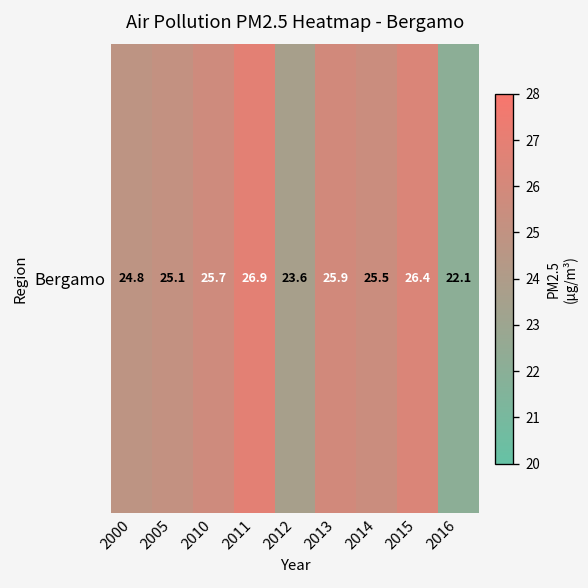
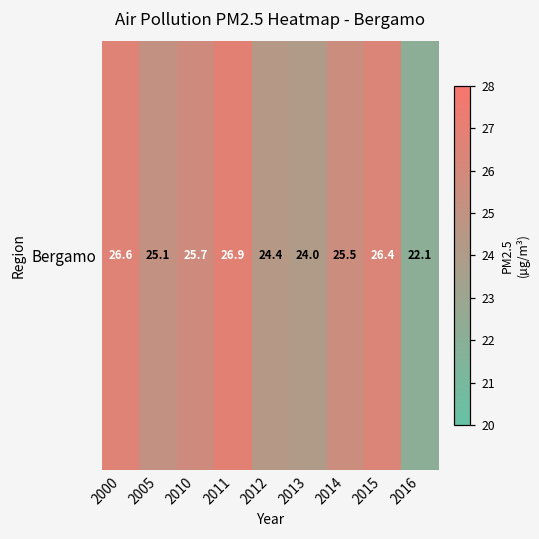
  {
    "Bergamo": {
-     "2000": 24.8,
+     "2000": 26.6,
      "2005": 25.1,
      "2010": 25.7,
      "2011": 26.9,
-     "2012": 23.6,
-     "2013": 25.9,
+     "2012": 24.4,
+     "2013": 24.0,
      "2014": 25.5,
      "2015": 26.4,
      "2016": 22.1
    }
  }
